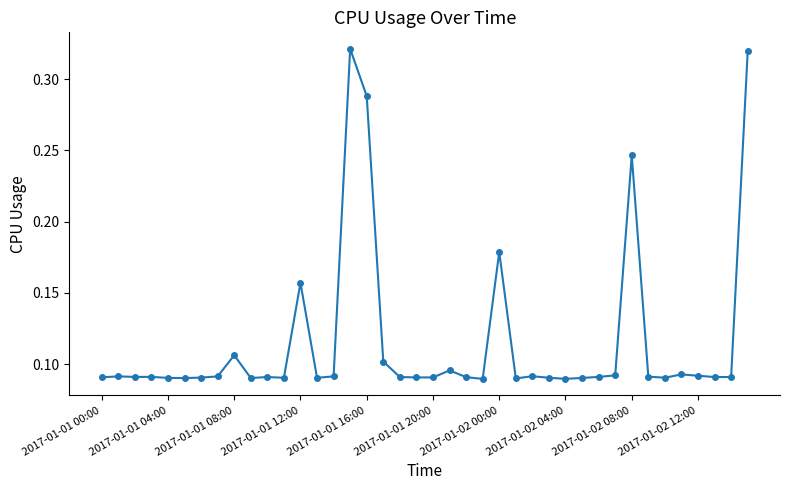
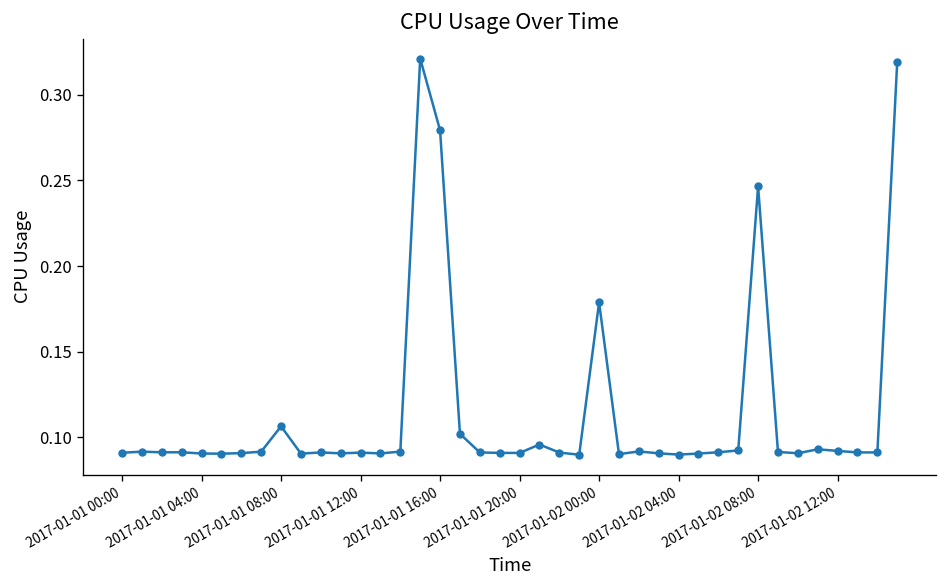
  {
    "2017-01-01 00:00": 0.091,
    "2017-01-01 04:00": 0.090,
    "2017-01-01 08:00": 0.106,
-   "2017-01-01 12:00": 0.157,
-   "2017-01-01 16:00": 0.288,
+   "2017-01-01 12:00": 0.091,
+   "2017-01-01 16:00": 0.279,
    "2017-01-01 20:00": 0.091,
    "2017-01-02 00:00": 0.179,
    "2017-01-02 04:00": 0.090,
    "2017-01-02 08:00": 0.247,
    "2017-01-02 12:00": 0.092
  }
